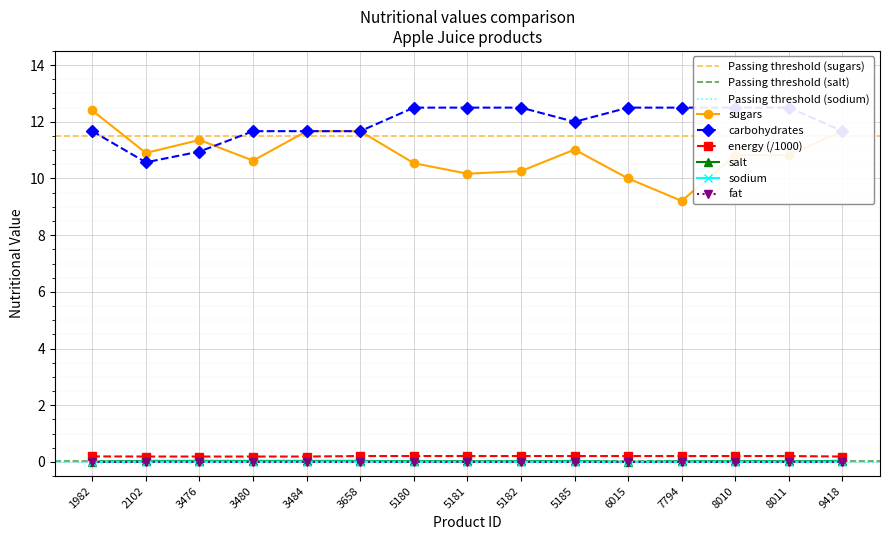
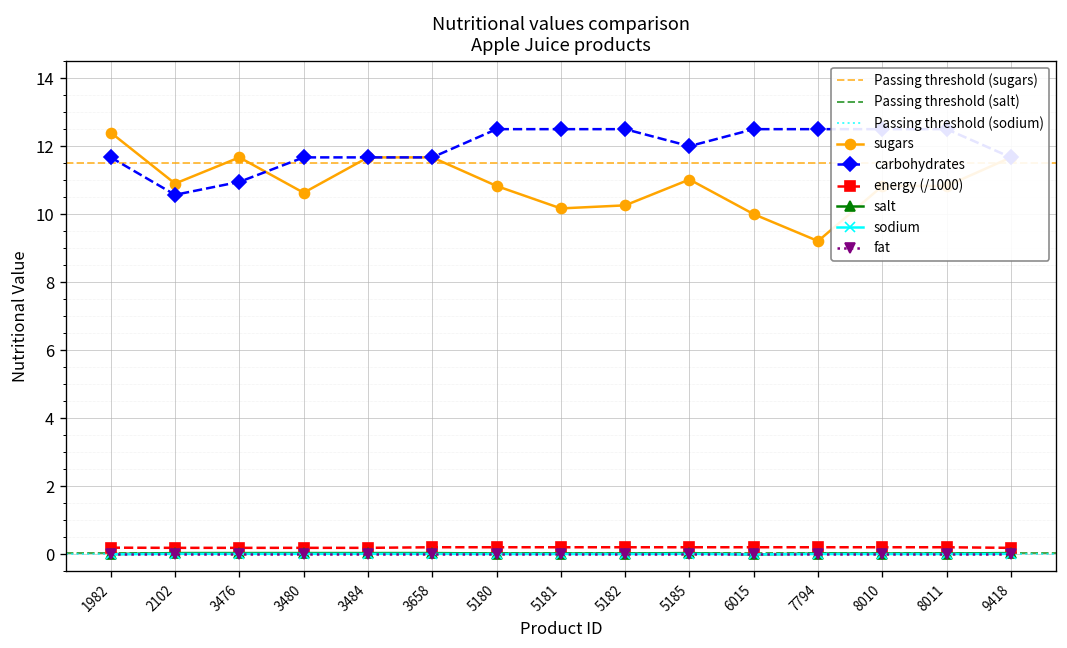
  {
    "sugars": {
      "1982": 12.4,
      "2102": 10.9,
-     "3476": 11.4,
+     "3476": 11.7,
      "3480": 10.6,
-     "5180": 10.5,
+     "5180": 10.8,
      "5181": 10.2,
      "5182": 10.3,
      "5185": 11.0,
      "6015": 10.0,
      "7794": 9.2
    },
    "carbohydrates": {
      "1982": 11.7,
      "2102": 10.6,
      "3476": 11.0,
      "3480": 11.7,
      "5180": 12.5,
      "5181": 12.5,
      "5182": 12.5,
      "5185": 12.0,
      "6015": 12.5,
      "7794": 12.5
    },
    "energy (/1000)": {
      "1982": 0.2,
      "2102": 0.2,
      "3476": 0.2,
      "3480": 0.2,
      "3484": 0.2,
      "3658": 0.2,
      "5180": 0.2,
      "5181": 0.2,
      "5182": 0.2,
      "5185": 0.2,
      "6015": 0.2,
      "7794": 0.2,
      "8010": 0.2,
      "8011": 0.2,
      "9418": 0.2
    }
  }
